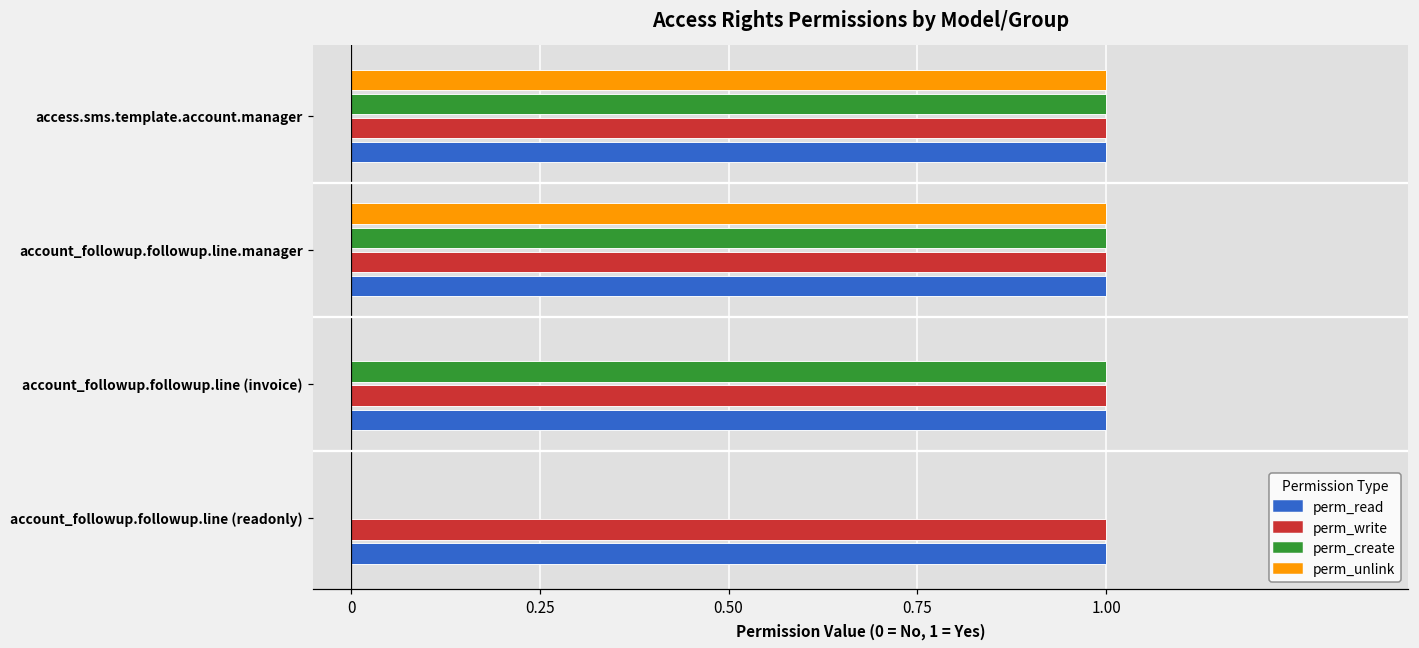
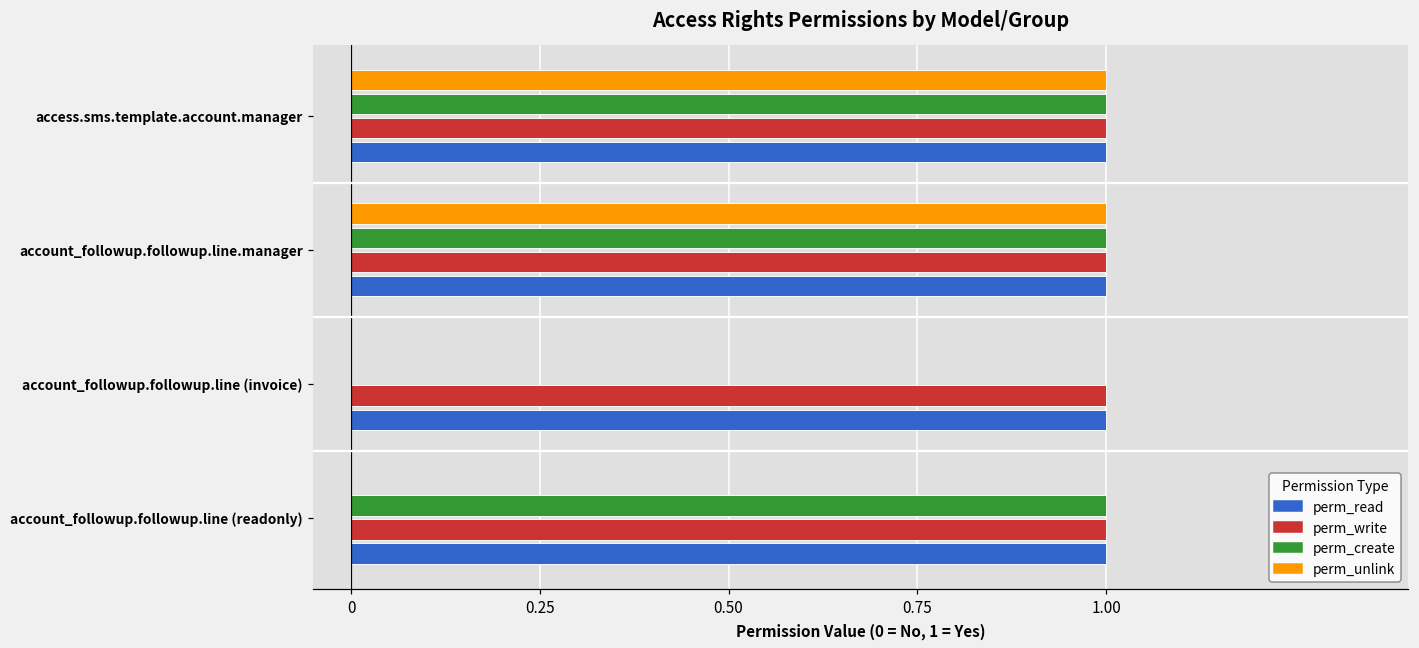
  {
    "perm_read": {
      "access.sms.template.account.manager": 1,
      "account_followup.followup.line.manager": 1,
      "account_followup.followup.line (invoice)": 1,
      "account_followup.followup.line (readonly)": 1
    },
    "perm_write": {
      "access.sms.template.account.manager": 1,
      "account_followup.followup.line.manager": 1,
      "account_followup.followup.line (invoice)": 1,
      "account_followup.followup.line (readonly)": 1
    },
    "perm_create": {
      "access.sms.template.account.manager": 1,
      "account_followup.followup.line.manager": 1,
-     "account_followup.followup.line (invoice)": 1,
-     "account_followup.followup.line (readonly)": 0
+     "account_followup.followup.line (invoice)": 0,
+     "account_followup.followup.line (readonly)": 1
    },
    "perm_unlink": {
      "access.sms.template.account.manager": 1,
      "account_followup.followup.line.manager": 1,
      "account_followup.followup.line (invoice)": 0,
      "account_followup.followup.line (readonly)": 0
    }
  }
